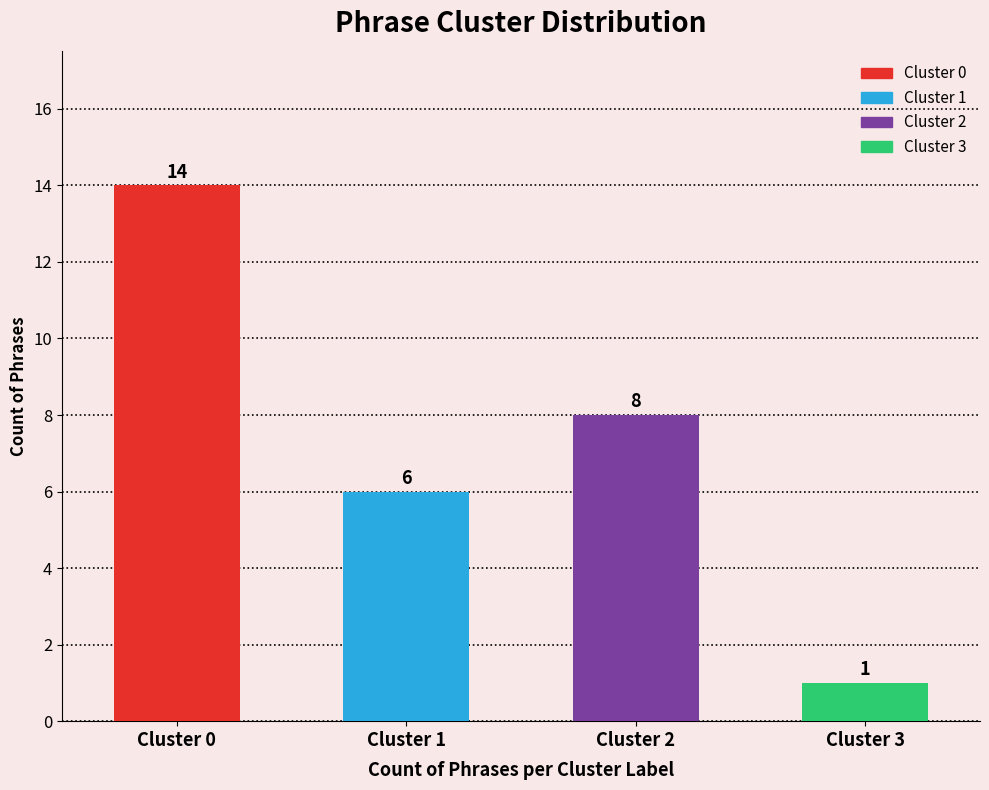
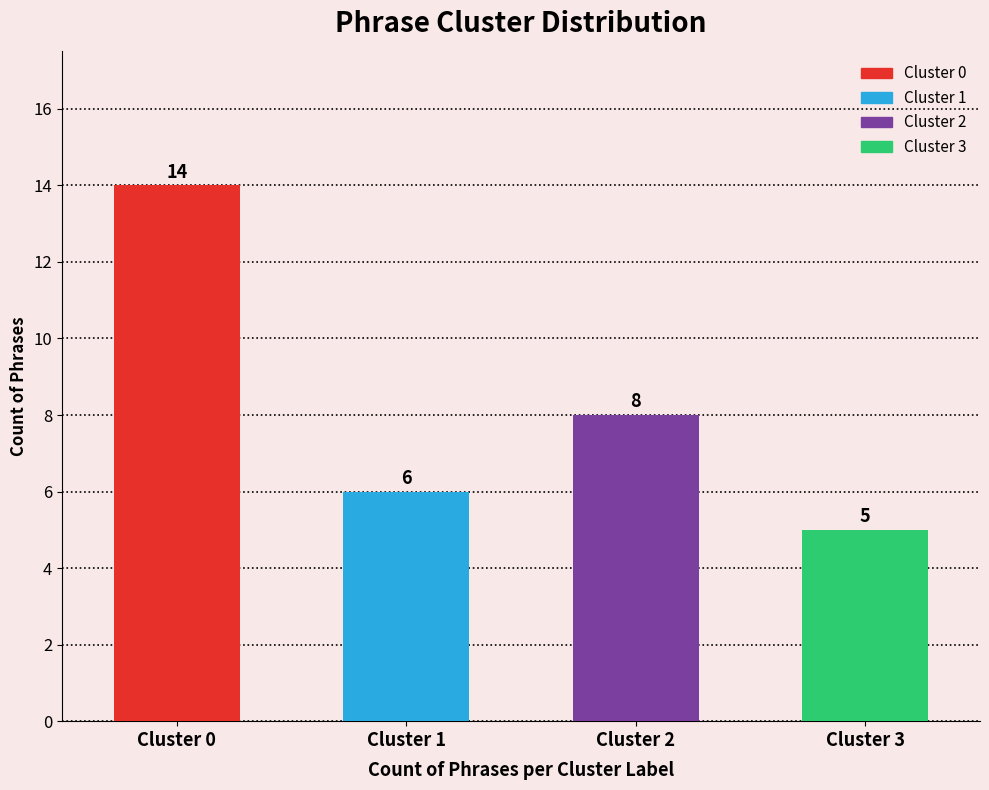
  {
    "Cluster 0": 14,
    "Cluster 1": 6,
    "Cluster 2": 8,
-   "Cluster 3": 1
+   "Cluster 3": 5
  }
